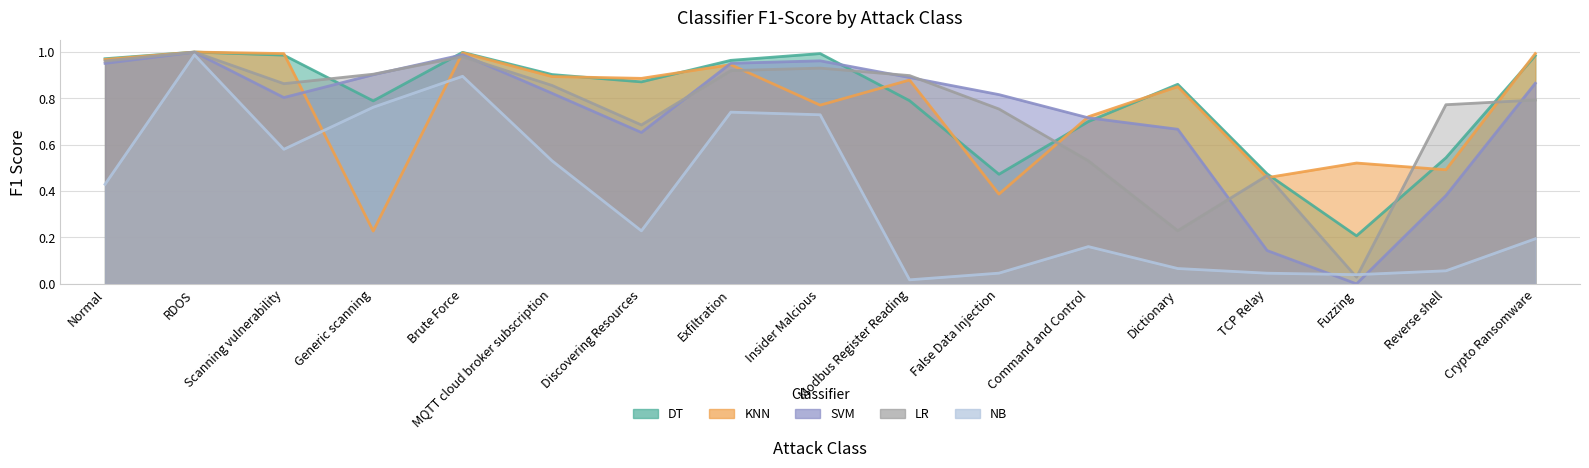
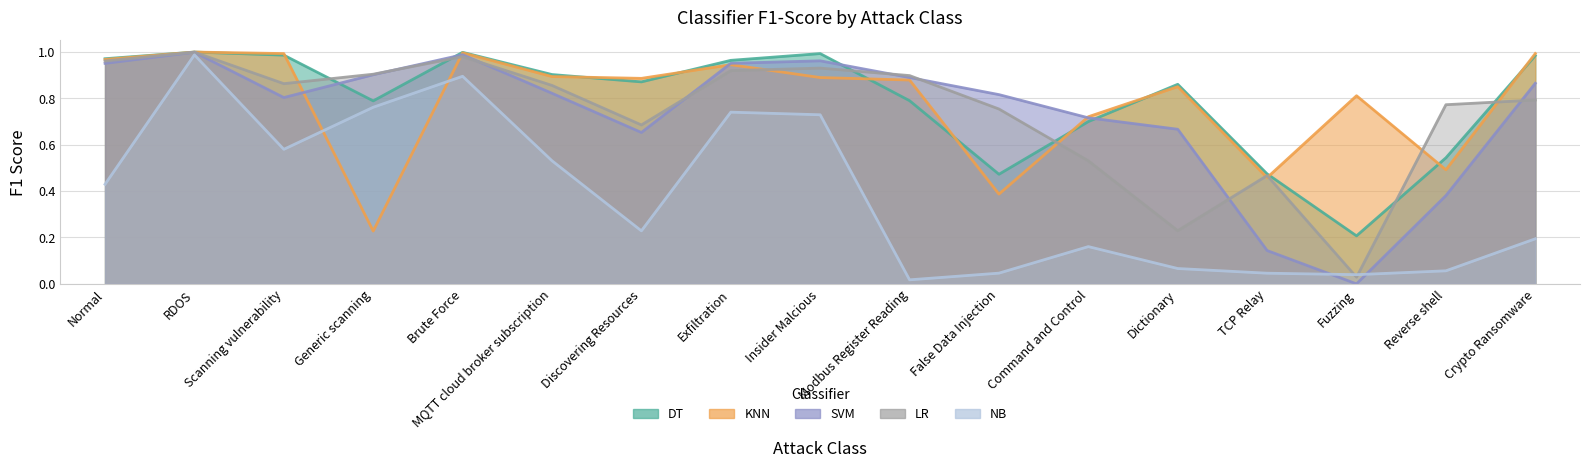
  {
    "DT": {
      "Generic scanning": 0.79,
      "Discovering Resources": 0.87,
      "Exfiltration": 0.96,
      "Insider Malcious": 0.99,
      "Modbus Register Reading": 0.79,
      "False Data Injection": 0.47,
      "Command and Control": 0.70,
      "Fuzzing": 0.21,
      "Reverse shell": 0.54
    },
    "KNN": {
      "Generic scanning": 0.23,
      "Discovering Resources": 0.89,
-     "Insider Malcious": 0.77,
+     "Insider Malcious": 0.89,
      "Modbus Register Reading": 0.88,
      "False Data Injection": 0.39,
-     "Fuzzing": 0.52,
+     "Fuzzing": 0.81,
      "Reverse shell": 0.49
    }
  }
